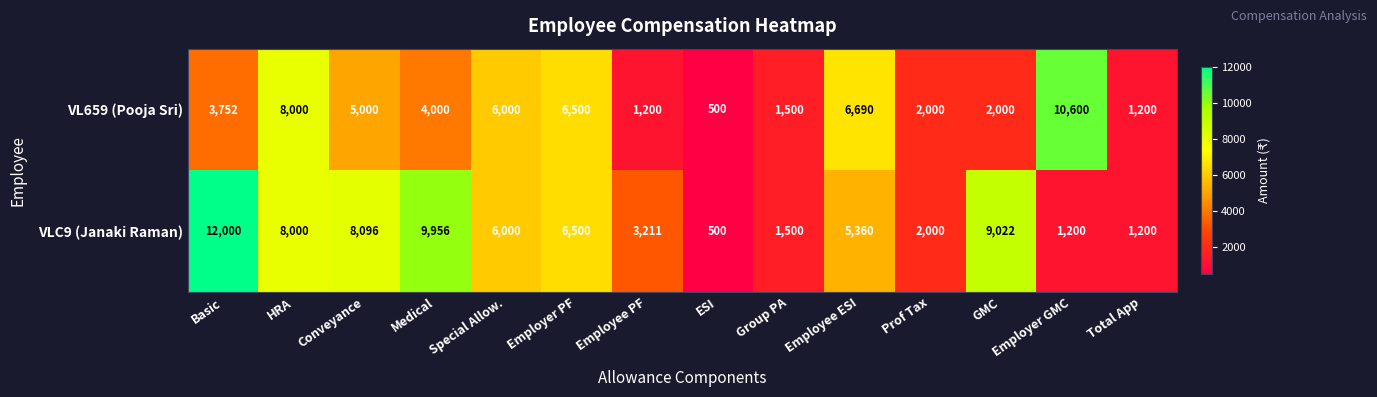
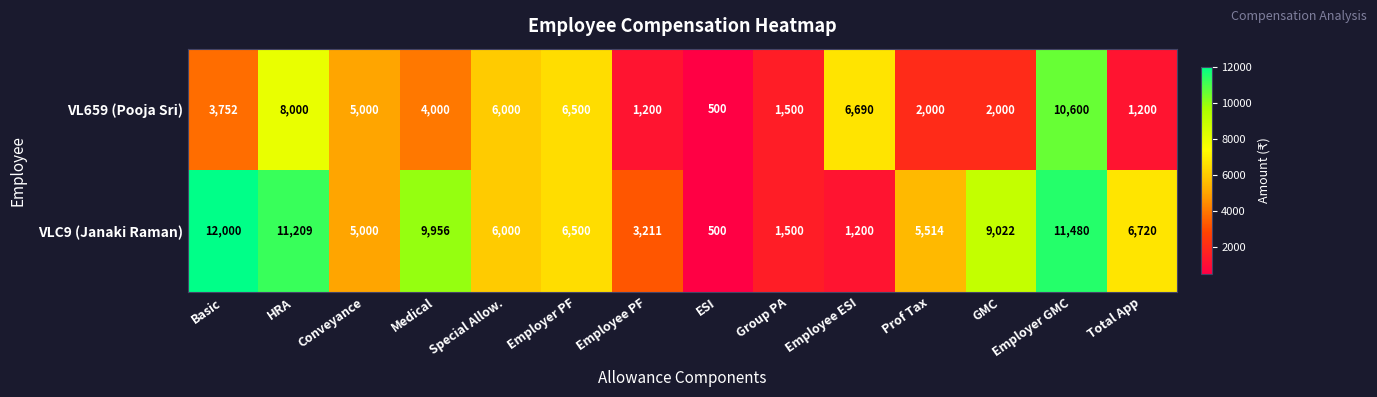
  {
    "VL659 (Pooja Sri)": {
      "Basic": "3,752",
      "HRA": "8,000",
      "Conveyance": "5,000",
      "Medical": "4,000",
      "Special Allow.": "6,000",
      "Employer PF": "6,500",
      "Employee PF": "1,200",
      "ESI": "500",
      "Group PA": "1,500",
      "Employee ESI": "6,690",
      "Prof Tax": "2,000",
      "GMC": "2,000",
      "Employer GMC": "10,600",
      "Total App": "1,200"
    },
    "VLC9 (Janaki Raman)": {
      "Basic": "12,000",
-     "HRA": "8,000",
-     "Conveyance": "8,096",
+     "HRA": "11,209",
+     "Conveyance": "5,000",
      "Medical": "9,956",
      "Special Allow.": "6,000",
      "Employer PF": "6,500",
      "Employee PF": "3,211",
      "ESI": "500",
      "Group PA": "1,500",
-     "Employee ESI": "5,360",
-     "Prof Tax": "2,000",
+     "Employee ESI": "1,200",
+     "Prof Tax": "5,514",
      "GMC": "9,022",
-     "Employer GMC": "1,200",
-     "Total App": "1,200"
+     "Employer GMC": "11,480",
+     "Total App": "6,720"
    }
  }
